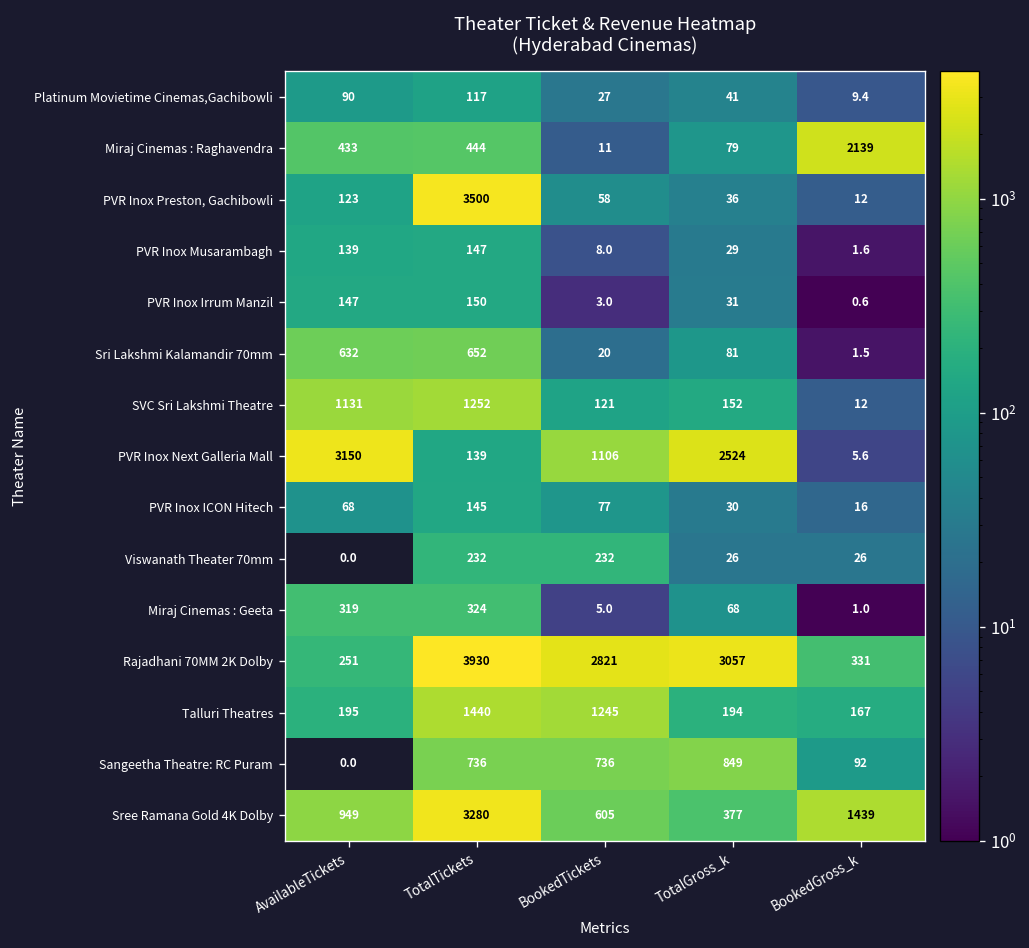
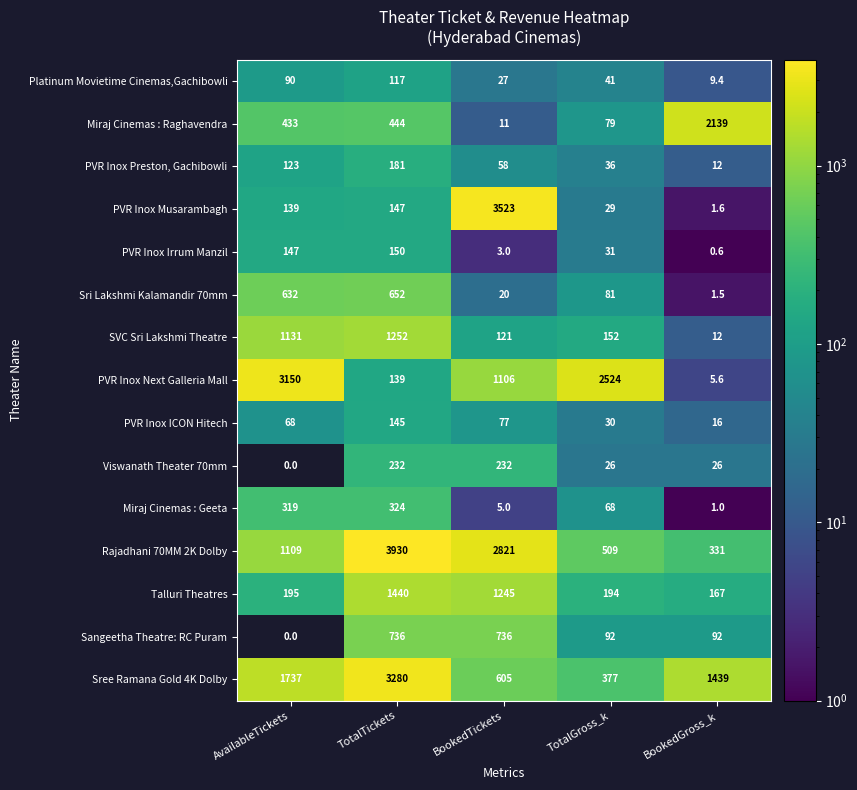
  {
    "Platinum Movietime Cinemas,Gachibowli": {
      "AvailableTickets": 90,
      "TotalTickets": 117,
      "BookedTickets": 27,
      "TotalGross_k": 41,
      "BookedGross_k": 9.4
    },
    "Miraj Cinemas : Raghavendra": {
      "AvailableTickets": 433,
      "TotalTickets": 444,
      "BookedTickets": 11,
      "TotalGross_k": 79,
      "BookedGross_k": 2139
    },
    "PVR Inox Preston, Gachibowli": {
      "AvailableTickets": 123,
-     "TotalTickets": 3500,
+     "TotalTickets": 181,
      "BookedTickets": 58,
      "TotalGross_k": 36,
      "BookedGross_k": 12
    },
    "PVR Inox Musarambagh": {
      "AvailableTickets": 139,
      "TotalTickets": 147,
-     "BookedTickets": 8.0,
+     "BookedTickets": 3523,
      "TotalGross_k": 29,
      "BookedGross_k": 1.6
    },
    "PVR Inox Irrum Manzil": {
      "AvailableTickets": 147,
      "TotalTickets": 150,
      "BookedTickets": 3.0,
      "TotalGross_k": 31,
      "BookedGross_k": 0.6
    },
    "Sri Lakshmi Kalamandir 70mm": {
      "AvailableTickets": 632,
      "TotalTickets": 652,
      "BookedTickets": 20,
      "TotalGross_k": 81,
      "BookedGross_k": 1.5
    },
    "SVC Sri Lakshmi Theatre": {
      "AvailableTickets": 1131,
      "TotalTickets": 1252,
      "BookedTickets": 121,
      "TotalGross_k": 152,
      "BookedGross_k": 12
    },
    "PVR Inox Next Galleria Mall": {
      "AvailableTickets": 3150,
      "TotalTickets": 139,
      "BookedTickets": 1106,
      "TotalGross_k": 2524,
      "BookedGross_k": 5.6
    },
    "PVR Inox ICON Hitech": {
      "AvailableTickets": 68,
      "TotalTickets": 145,
      "BookedTickets": 77,
      "TotalGross_k": 30,
      "BookedGross_k": 16
    },
    "Viswanath Theater 70mm": {
      "AvailableTickets": 0.0,
      "TotalTickets": 232,
      "BookedTickets": 232,
      "TotalGross_k": 26,
      "BookedGross_k": 26
    },
    "Miraj Cinemas : Geeta": {
      "AvailableTickets": 319,
      "TotalTickets": 324,
      "BookedTickets": 5.0,
      "TotalGross_k": 68,
      "BookedGross_k": 1.0
    },
    "Rajadhani 70MM 2K Dolby": {
-     "AvailableTickets": 251,
+     "AvailableTickets": 1109,
      "TotalTickets": 3930,
      "BookedTickets": 2821,
-     "TotalGross_k": 3057,
+     "TotalGross_k": 509,
      "BookedGross_k": 331
    },
    "Talluri Theatres": {
      "AvailableTickets": 195,
      "TotalTickets": 1440,
      "BookedTickets": 1245,
      "TotalGross_k": 194,
      "BookedGross_k": 167
    },
    "Sangeetha Theatre: RC Puram": {
      "AvailableTickets": 0.0,
      "TotalTickets": 736,
      "BookedTickets": 736,
-     "TotalGross_k": 849,
+     "TotalGross_k": 92,
      "BookedGross_k": 92
    },
    "Sree Ramana Gold 4K Dolby": {
-     "AvailableTickets": 949,
+     "AvailableTickets": 1737,
      "TotalTickets": 3280,
      "BookedTickets": 605,
      "TotalGross_k": 377,
      "BookedGross_k": 1439
    }
  }
